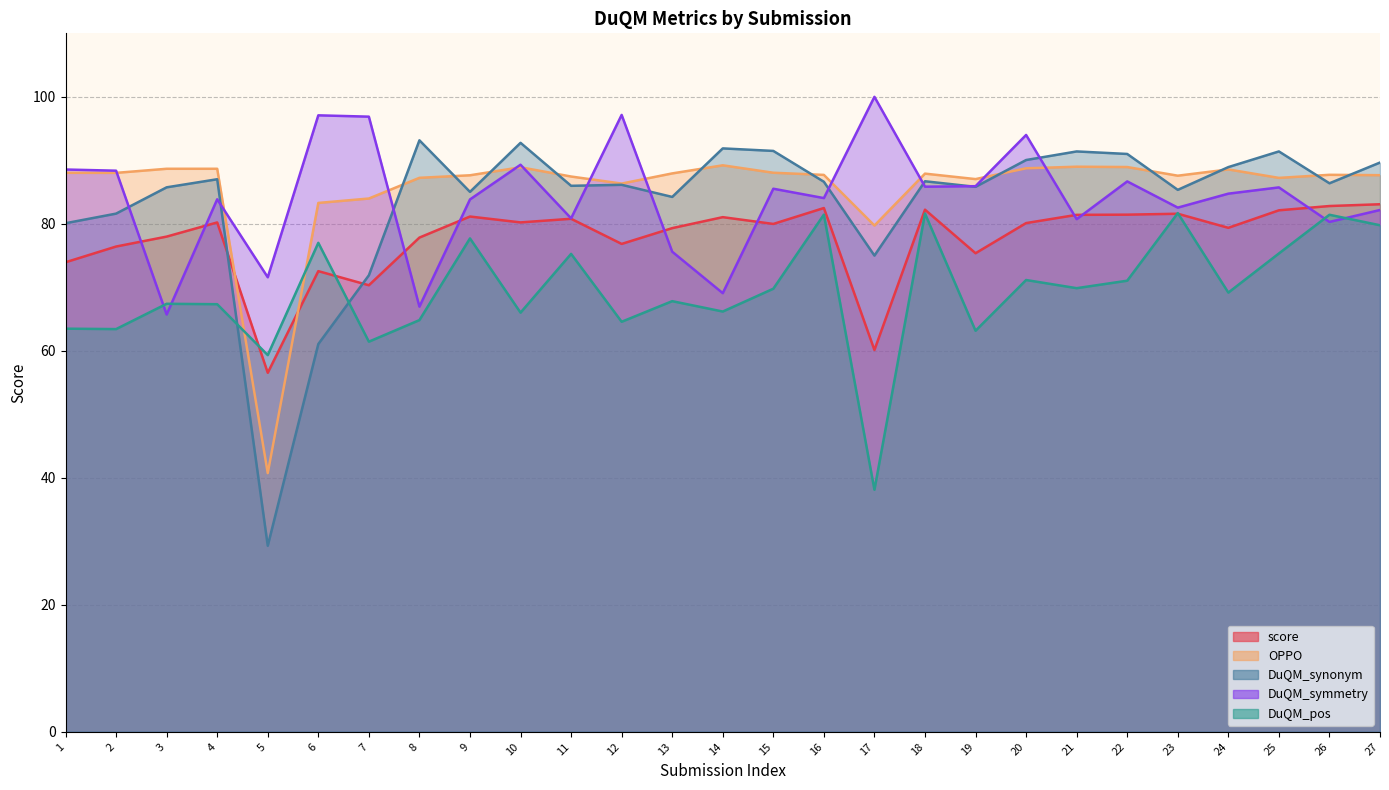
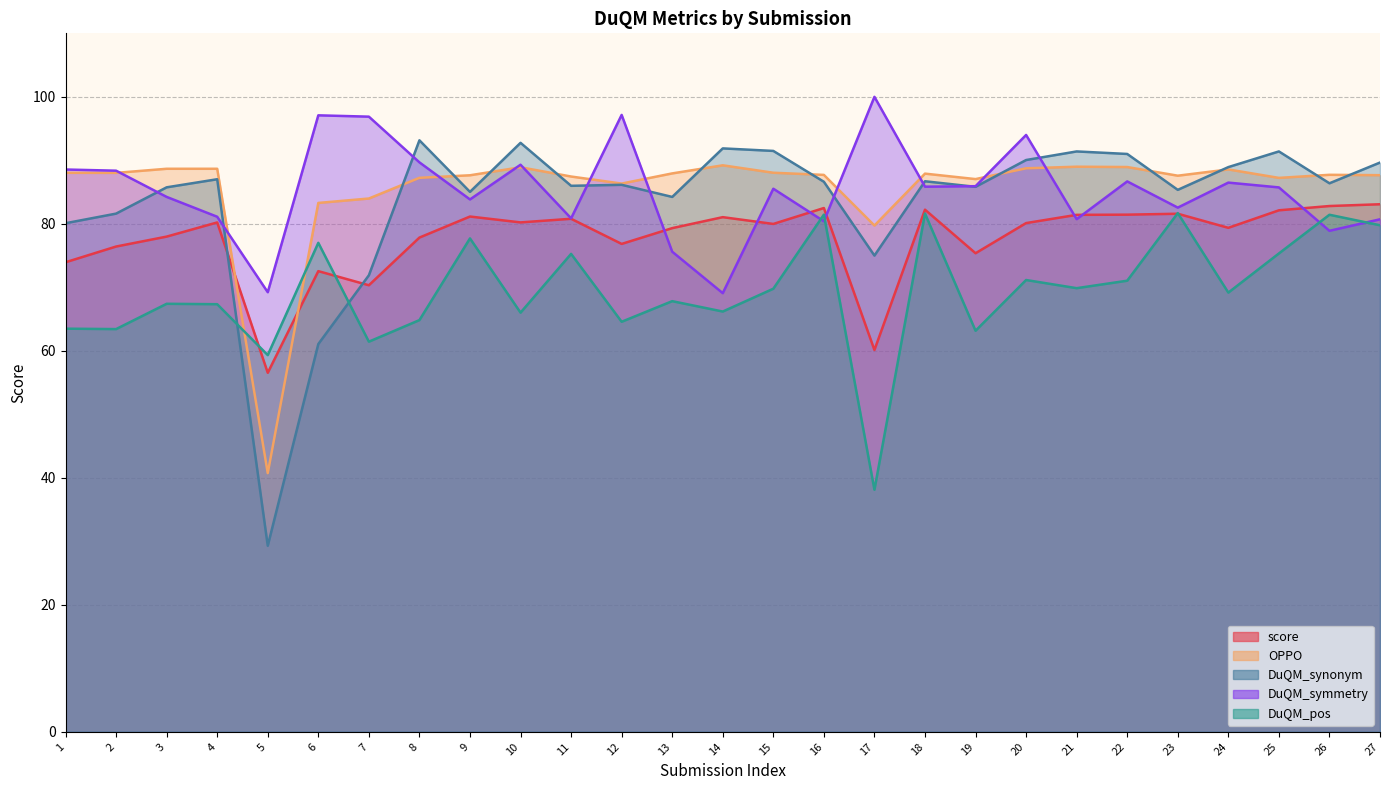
  {
    "DuQM_symmetry": {
      "1": 89,
-     "3": 66,
-     "4": 84,
-     "5": 72,
+     "3": 84,
+     "4": 81,
+     "5": 69,
      "6": 97,
      "7": 97,
-     "8": 67,
+     "8": 90,
      "9": 84,
      "10": 89,
      "12": 97,
      "13": 76,
      "14": 69,
      "15": 86,
-     "16": 84,
+     "16": 80,
      "17": 100,
      "18": 86,
      "20": 94,
      "21": 81,
      "22": 87,
      "23": 83,
-     "24": 85,
+     "24": 86,
      "25": 86,
-     "26": 80,
-     "27": 82
+     "26": 79,
+     "27": 81
    }
  }
